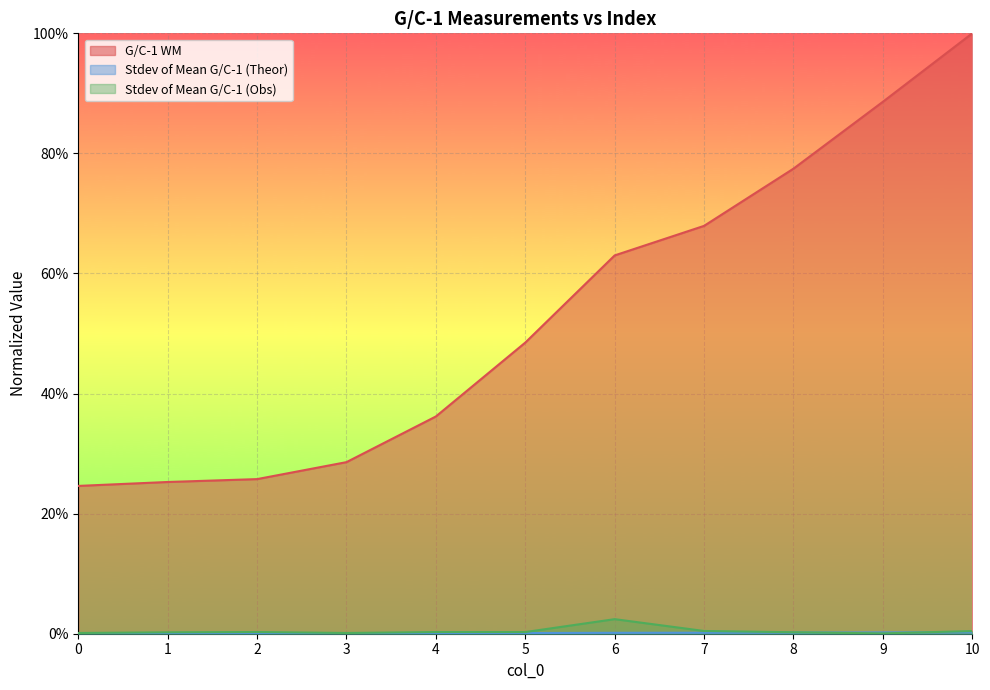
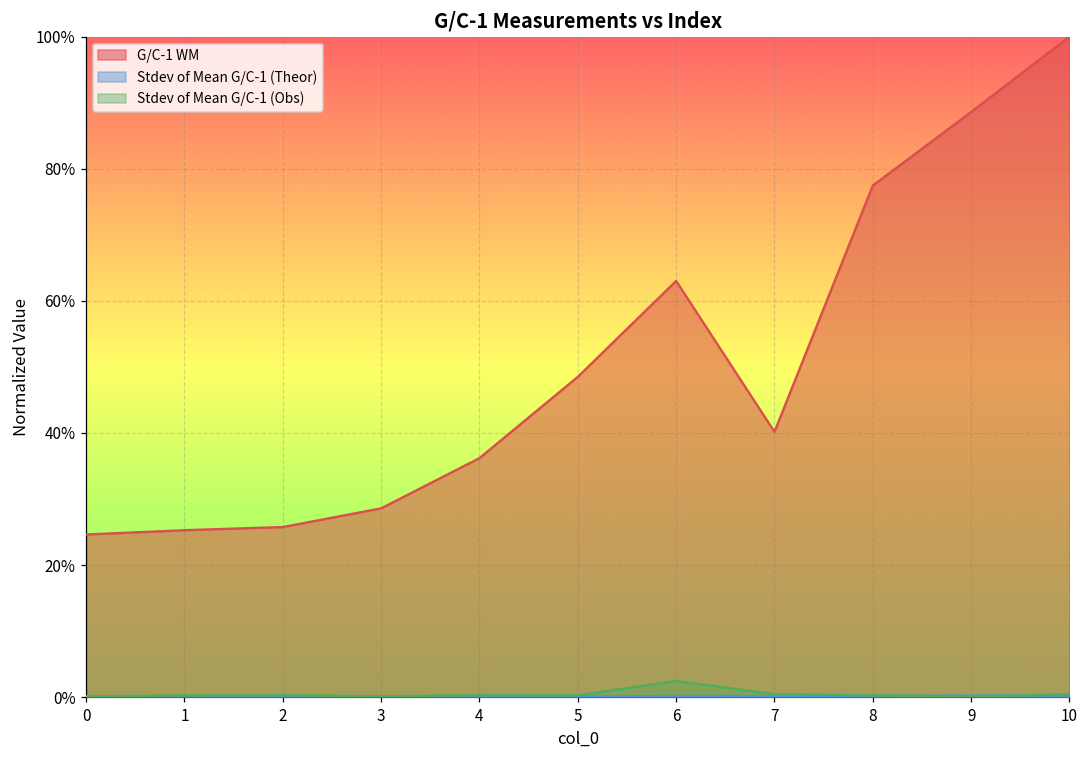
  {
    "G/C-1 WM": {
      "0": "25%",
      "1": "25%",
      "2": "26%",
      "3": "29%",
      "4": "36%",
      "5": "48%",
      "6": "63%",
-     "7": "68%",
+     "7": "40%",
      "8": "77%",
      "9": "89%",
      "10": "100%"
    },
    "Stdev of Mean G/C-1 (Theor)": {
      "6": "0%"
    },
    "Stdev of Mean G/C-1 (Obs)": {
      "6": "2%"
    }
  }
